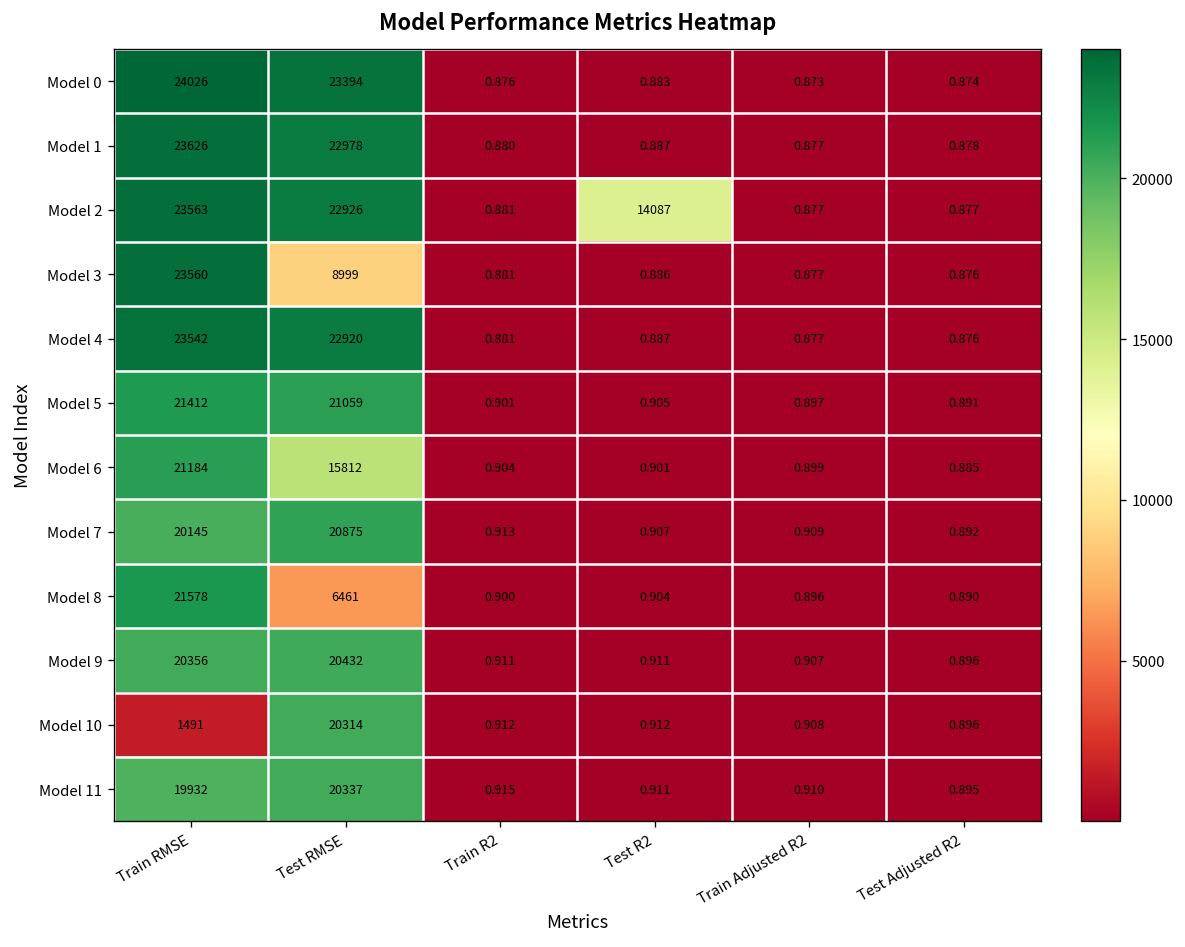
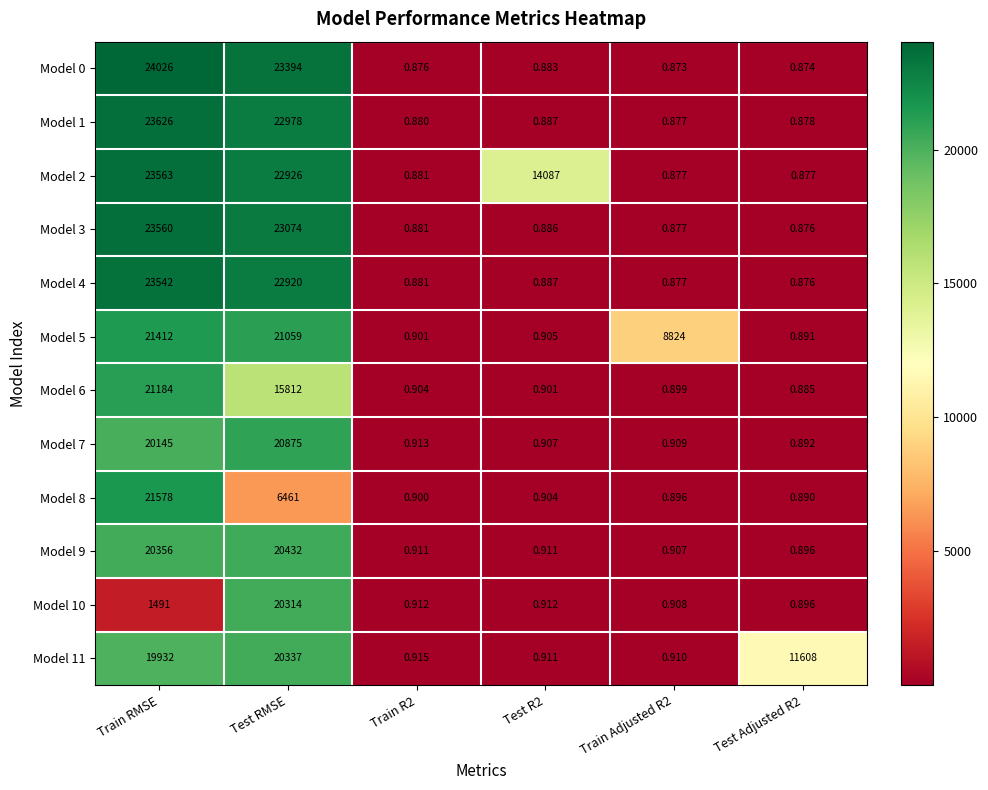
  {
    "Model 0": {
      "Train RMSE": 24026,
      "Test RMSE": 23394,
      "Train R2": 0.876,
      "Test R2": 0.883,
      "Train Adjusted R2": 0.873,
      "Test Adjusted R2": 0.874
    },
    "Model 1": {
      "Train RMSE": 23626,
      "Test RMSE": 22978,
      "Train R2": 0.880,
      "Test R2": 0.887,
      "Train Adjusted R2": 0.877,
      "Test Adjusted R2": 0.878
    },
    "Model 2": {
      "Train RMSE": 23563,
      "Test RMSE": 22926,
      "Train R2": 0.881,
      "Test R2": 14087,
      "Train Adjusted R2": 0.877,
      "Test Adjusted R2": 0.877
    },
    "Model 3": {
      "Train RMSE": 23560,
-     "Test RMSE": 8999,
+     "Test RMSE": 23074,
      "Train R2": 0.881,
      "Test R2": 0.886,
      "Train Adjusted R2": 0.877,
      "Test Adjusted R2": 0.876
    },
    "Model 4": {
      "Train RMSE": 23542,
      "Test RMSE": 22920,
      "Train R2": 0.881,
      "Test R2": 0.887,
      "Train Adjusted R2": 0.877,
      "Test Adjusted R2": 0.876
    },
    "Model 5": {
      "Train RMSE": 21412,
      "Test RMSE": 21059,
      "Train R2": 0.901,
      "Test R2": 0.905,
-     "Train Adjusted R2": 0.897,
+     "Train Adjusted R2": 8824,
      "Test Adjusted R2": 0.891
    },
    "Model 6": {
      "Train RMSE": 21184,
      "Test RMSE": 15812,
      "Train R2": 0.904,
      "Test R2": 0.901,
      "Train Adjusted R2": 0.899,
      "Test Adjusted R2": 0.885
    },
    "Model 7": {
      "Train RMSE": 20145,
      "Test RMSE": 20875,
      "Train R2": 0.913,
      "Test R2": 0.907,
      "Train Adjusted R2": 0.909,
      "Test Adjusted R2": 0.892
    },
    "Model 8": {
      "Train RMSE": 21578,
      "Test RMSE": 6461,
      "Train R2": 0.900,
      "Test R2": 0.904,
      "Train Adjusted R2": 0.896,
      "Test Adjusted R2": 0.890
    },
    "Model 9": {
      "Train RMSE": 20356,
      "Test RMSE": 20432,
      "Train R2": 0.911,
      "Test R2": 0.911,
      "Train Adjusted R2": 0.907,
      "Test Adjusted R2": 0.896
    },
    "Model 10": {
      "Train RMSE": 1491,
      "Test RMSE": 20314,
      "Train R2": 0.912,
      "Test R2": 0.912,
      "Train Adjusted R2": 0.908,
      "Test Adjusted R2": 0.896
    },
    "Model 11": {
      "Train RMSE": 19932,
      "Test RMSE": 20337,
      "Train R2": 0.915,
      "Test R2": 0.911,
      "Train Adjusted R2": 0.910,
-     "Test Adjusted R2": 0.895
+     "Test Adjusted R2": 11608
    }
  }
